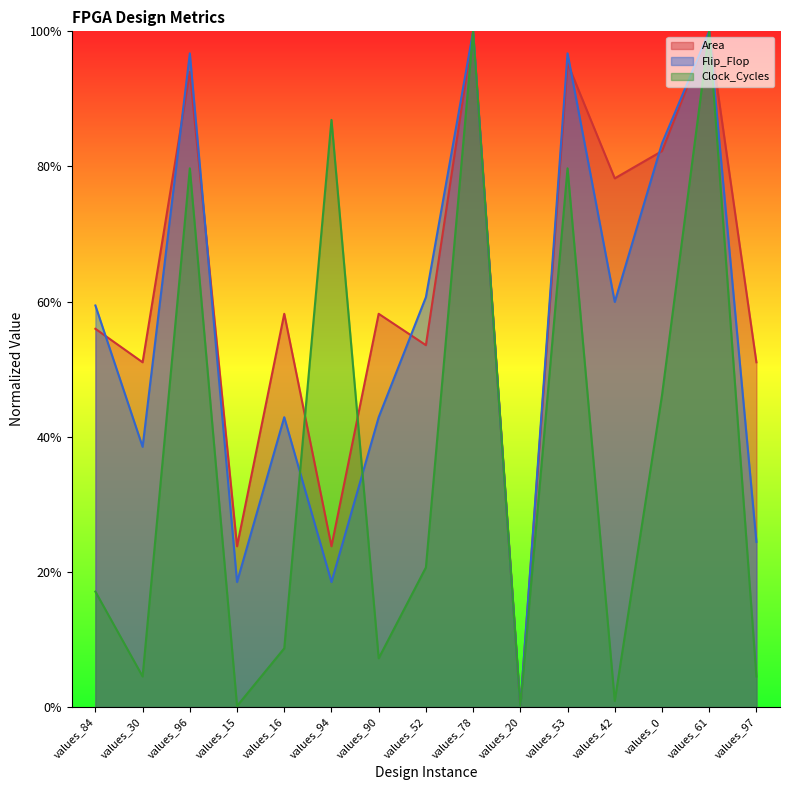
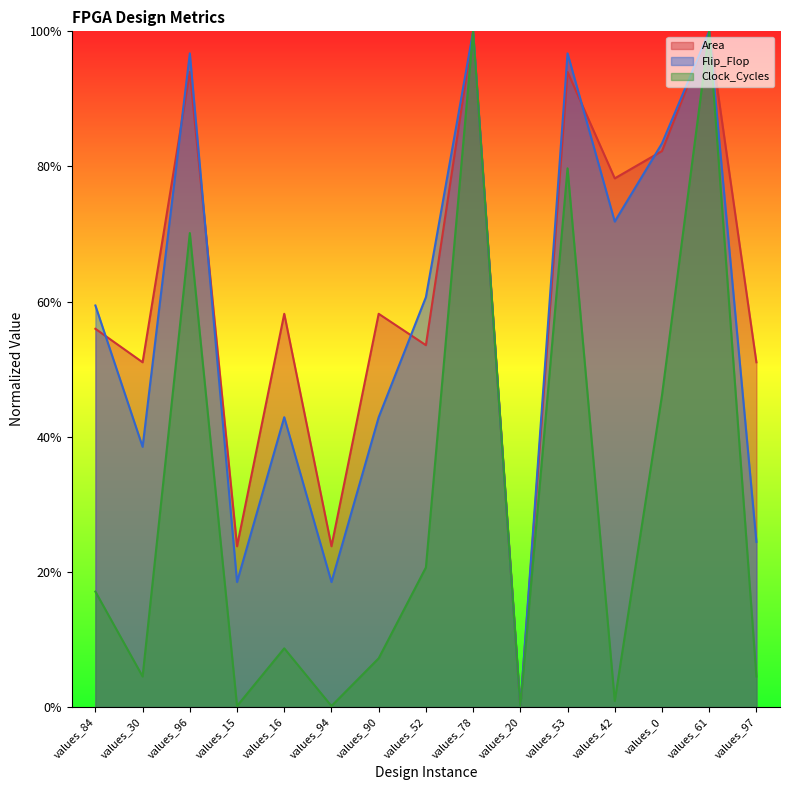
  {
    "Area": {
      "values_84": "56%",
      "values_30": "51%",
      "values_96": "94%",
      "values_15": "24%",
      "values_16": "58%",
      "values_94": "24%",
      "values_90": "58%",
      "values_52": "54%",
-     "values_53": "95%",
+     "values_53": "94%",
      "values_42": "78%",
      "values_0": "82%",
      "values_97": "51%"
    },
    "Flip_Flop": {
      "values_84": "59%",
      "values_30": "38%",
      "values_96": "97%",
      "values_15": "18%",
      "values_16": "43%",
      "values_94": "18%",
      "values_90": "43%",
      "values_52": "61%",
      "values_53": "97%",
-     "values_42": "60%",
+     "values_42": "72%",
      "values_0": "83%",
      "values_97": "24%"
    },
    "Clock_Cycles": {
      "values_84": "17%",
      "values_30": "5%",
-     "values_96": "80%",
+     "values_96": "70%",
      "values_15": "0%",
      "values_16": "9%",
-     "values_94": "87%",
+     "values_94": "0%",
      "values_90": "7%",
      "values_52": "21%",
      "values_53": "80%",
      "values_42": "1%",
      "values_0": "46%",
      "values_97": "5%"
    }
  }
